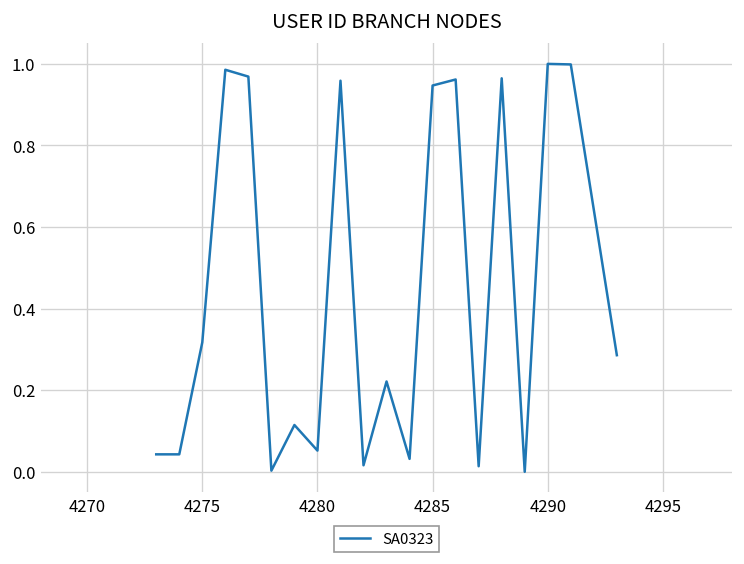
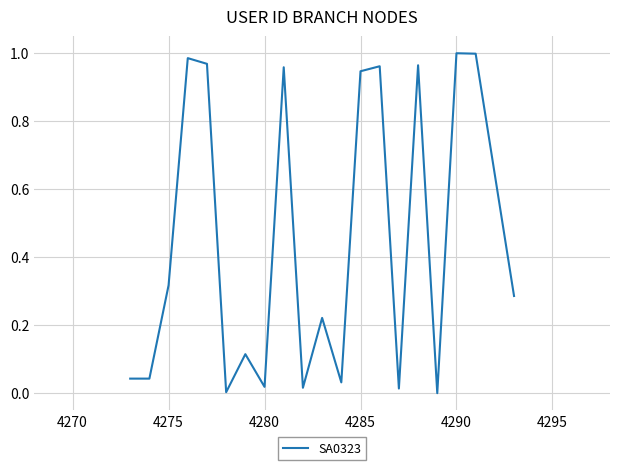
  {
    "4275": 0.32,
-   "4280": 0.05,
+   "4280": 0.02,
    "4285": 0.95,
    "4290": 1.00
  }
